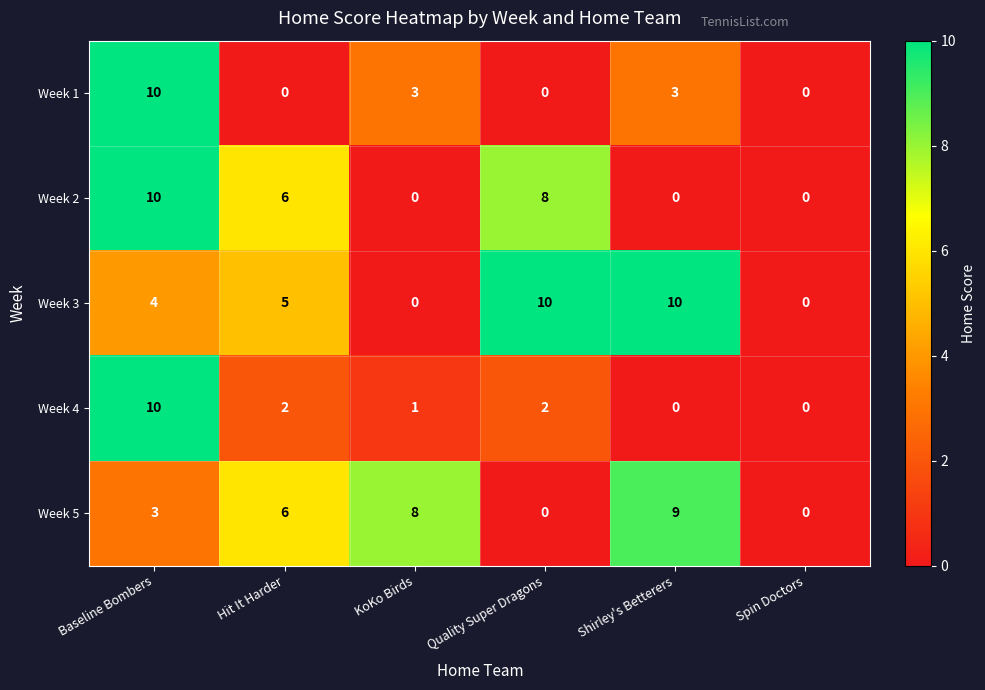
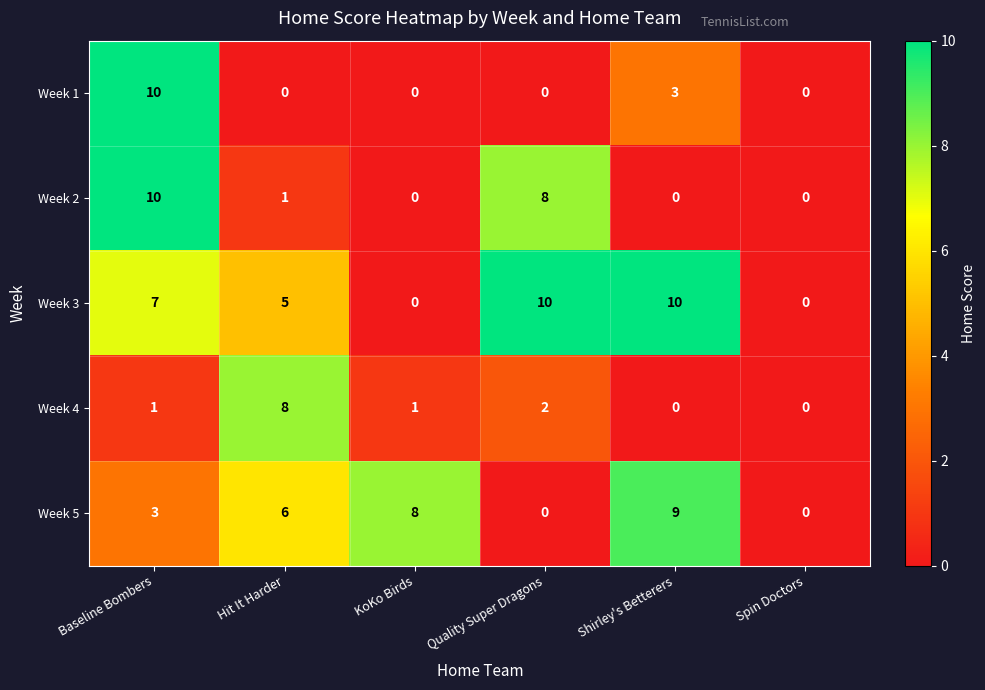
  {
    "Week 1": {
      "Baseline Bombers": 10,
      "Hit It Harder": 0,
-     "KoKo Birds": 3,
+     "KoKo Birds": 0,
      "Quality Super Dragons": 0,
      "Shirley's Betterers": 3,
      "Spin Doctors": 0
    },
    "Week 2": {
      "Baseline Bombers": 10,
-     "Hit It Harder": 6,
+     "Hit It Harder": 1,
      "KoKo Birds": 0,
      "Quality Super Dragons": 8,
      "Shirley's Betterers": 0,
      "Spin Doctors": 0
    },
    "Week 3": {
-     "Baseline Bombers": 4,
+     "Baseline Bombers": 7,
      "Hit It Harder": 5,
      "KoKo Birds": 0,
      "Quality Super Dragons": 10,
      "Shirley's Betterers": 10,
      "Spin Doctors": 0
    },
    "Week 4": {
-     "Baseline Bombers": 10,
-     "Hit It Harder": 2,
+     "Baseline Bombers": 1,
+     "Hit It Harder": 8,
      "KoKo Birds": 1,
      "Quality Super Dragons": 2,
      "Shirley's Betterers": 0,
      "Spin Doctors": 0
    },
    "Week 5": {
      "Baseline Bombers": 3,
      "Hit It Harder": 6,
      "KoKo Birds": 8,
      "Quality Super Dragons": 0,
      "Shirley's Betterers": 9,
      "Spin Doctors": 0
    }
  }
